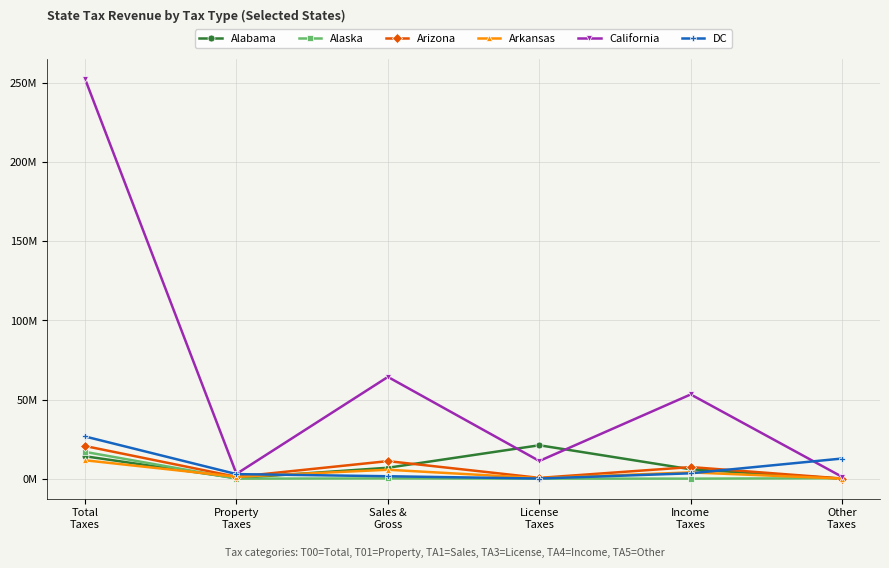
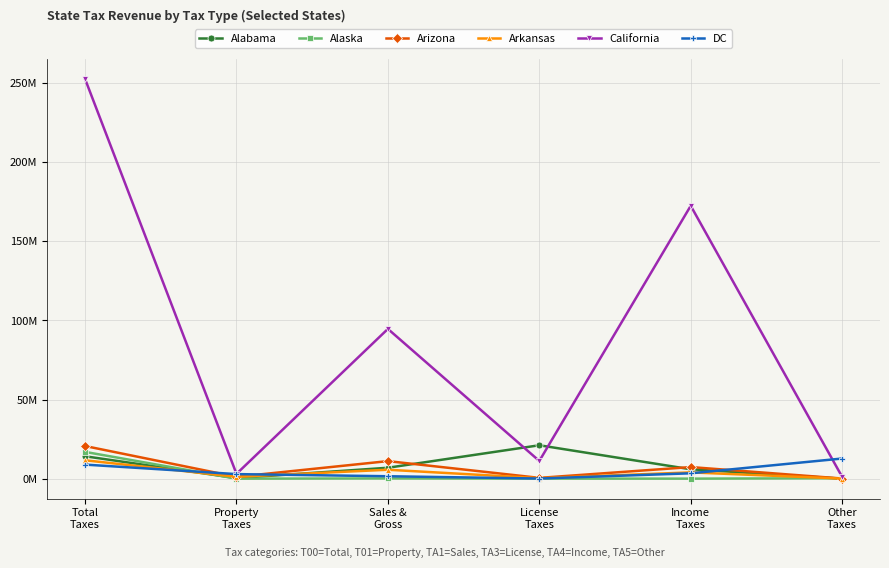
  {
    "Alabama": {
      "Total Taxes": 14000000,
      "License Taxes": 21000000
    },
    "Alaska": {
      "Total Taxes": 17000000,
      "Income Taxes": 0
    },
    "Arizona": {
      "Total Taxes": 21000000,
      "Sales & Gross": 11000000
    },
    "Arkansas": {
      "Total Taxes": 12000000
    },
    "California": {
      "Total Taxes": 252000000,
-     "Sales & Gross": 64000000,
+     "Sales & Gross": 95000000,
      "License Taxes": 11000000,
-     "Income Taxes": 53000000
+     "Income Taxes": 172000000
    },
    "DC": {
-     "Total Taxes": 27000000,
+     "Total Taxes": 9000000,
      "Other Taxes": 13000000
    }
  }
